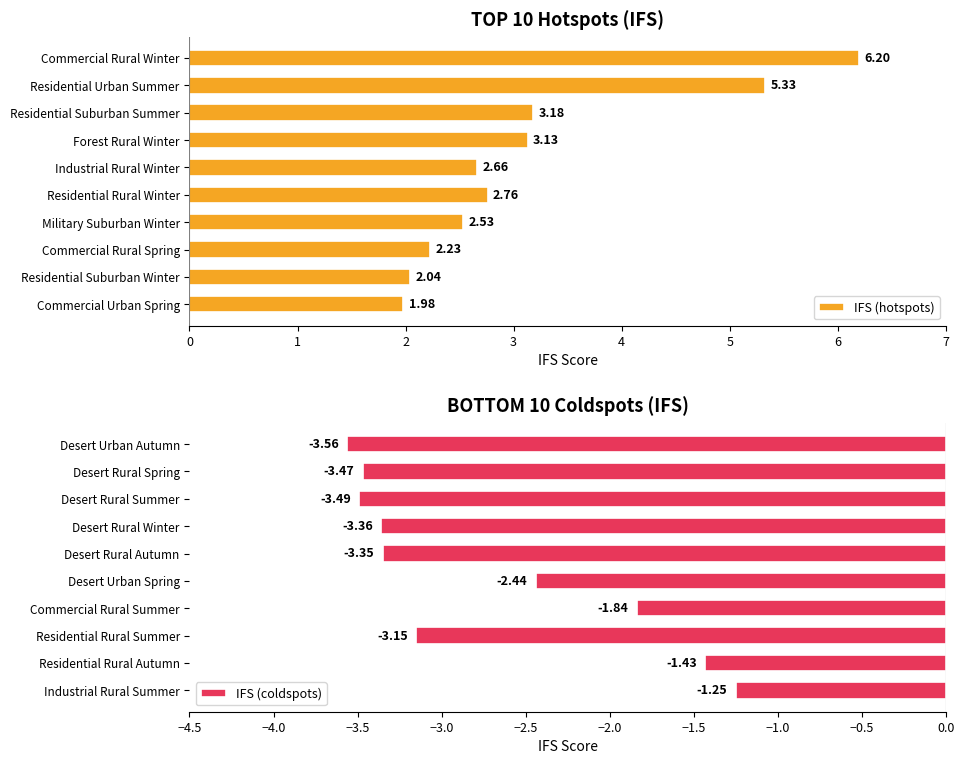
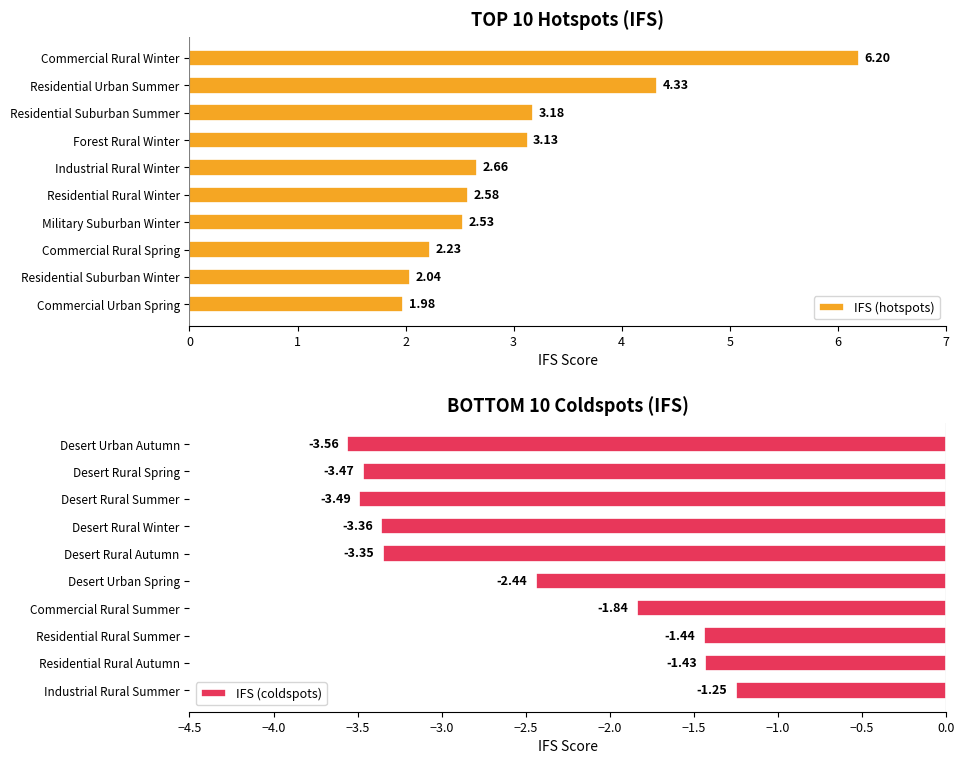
  {
    "TOP 10 Hotspots (IFS)": {
      "Commercial Rural Winter": 6.20,
-     "Residential Urban Summer": 5.33,
+     "Residential Urban Summer": 4.33,
      "Residential Suburban Summer": 3.18,
      "Forest Rural Winter": 3.13,
      "Industrial Rural Winter": 2.66,
-     "Residential Rural Winter": 2.76,
+     "Residential Rural Winter": 2.58,
      "Military Suburban Winter": 2.53,
      "Commercial Rural Spring": 2.23,
      "Residential Suburban Winter": 2.04,
      "Commercial Urban Spring": 1.98
    },
    "BOTTOM 10 Coldspots (IFS)": {
      "Desert Urban Autumn": -3.56,
      "Desert Rural Spring": -3.47,
      "Desert Rural Summer": -3.49,
      "Desert Rural Winter": -3.36,
      "Desert Rural Autumn": -3.35,
      "Desert Urban Spring": -2.44,
      "Commercial Rural Summer": -1.84,
-     "Residential Rural Summer": -3.15,
+     "Residential Rural Summer": -1.44,
      "Residential Rural Autumn": -1.43,
      "Industrial Rural Summer": -1.25
    }
  }
